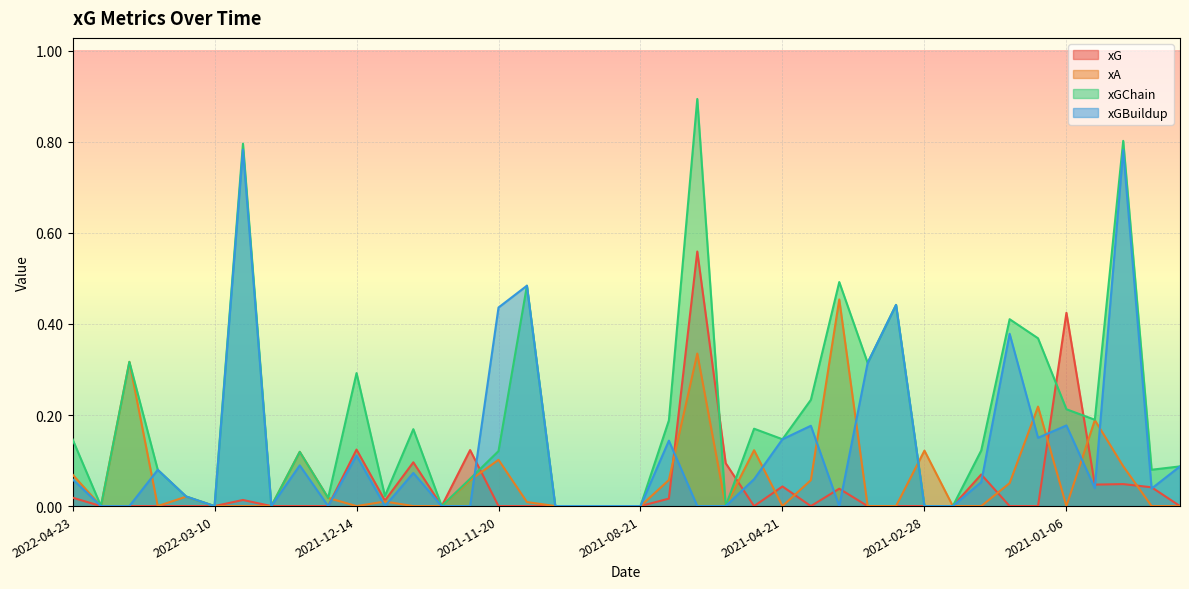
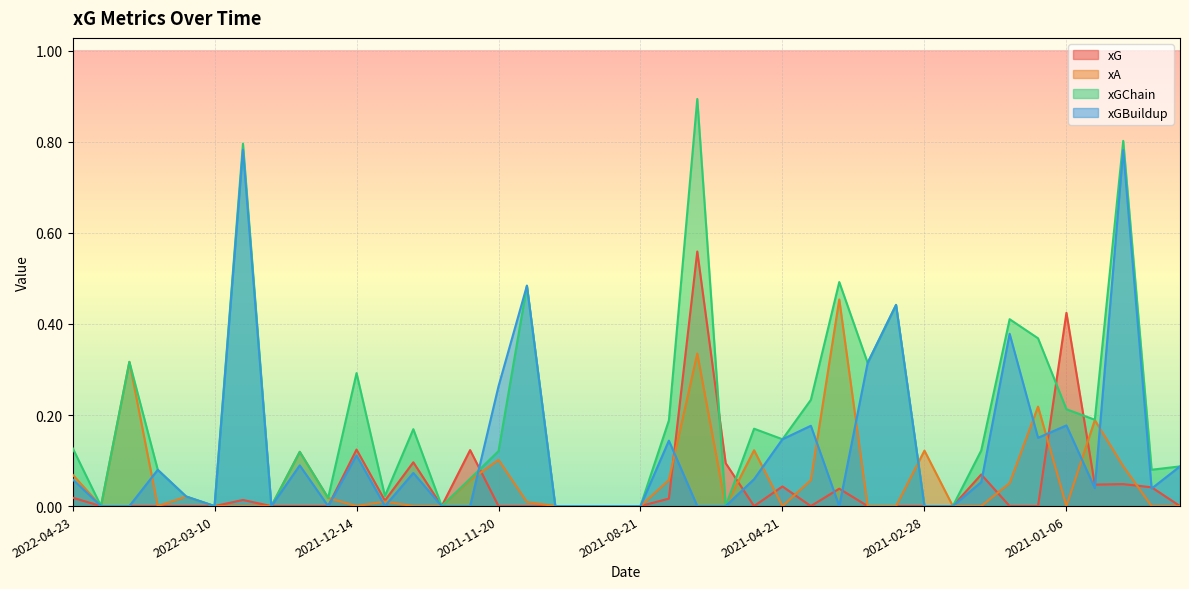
  {
    "xGChain": {
-     "2022-04-23": 0.15,
+     "2022-04-23": 0.13,
      "2021-12-14": 0.29,
      "2021-11-20": 0.12,
      "2021-01-06": 0.21
    },
    "xGBuildup": {
      "2022-04-23": 0.06,
      "2021-12-14": 0.11,
-     "2021-11-20": 0.44,
+     "2021-11-20": 0.26,
      "2021-01-06": 0.18
    }
  }
